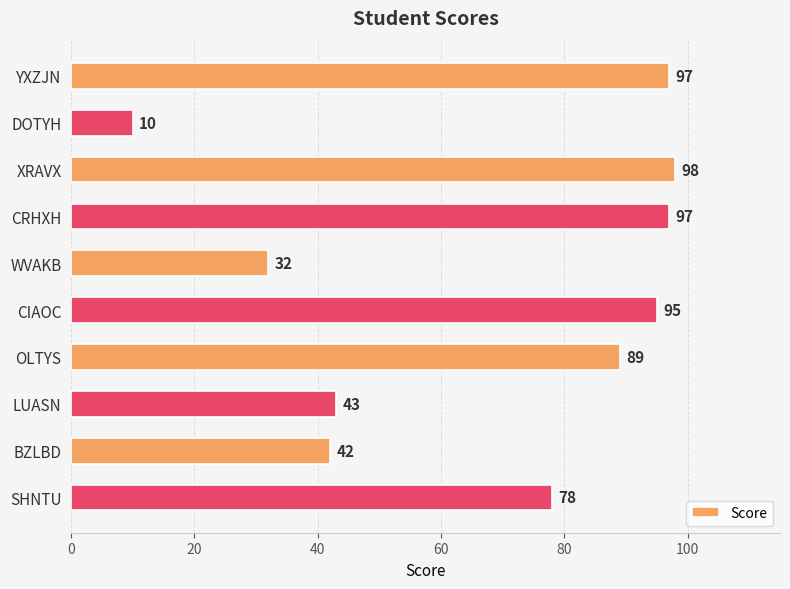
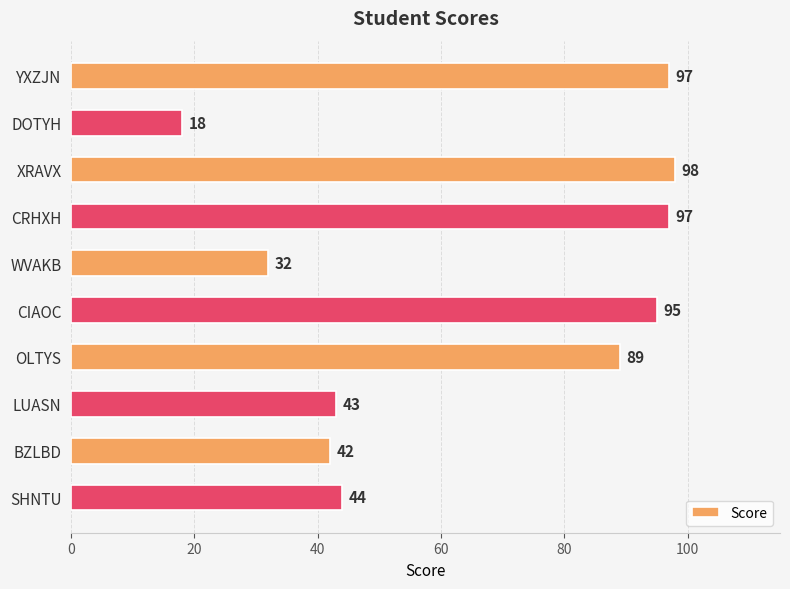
  {
    "YXZJN": 97,
-   "DOTYH": 10,
+   "DOTYH": 18,
    "XRAVX": 98,
    "CRHXH": 97,
    "WVAKB": 32,
    "CIAOC": 95,
    "OLTYS": 89,
    "LUASN": 43,
    "BZLBD": 42,
-   "SHNTU": 78
+   "SHNTU": 44
  }
